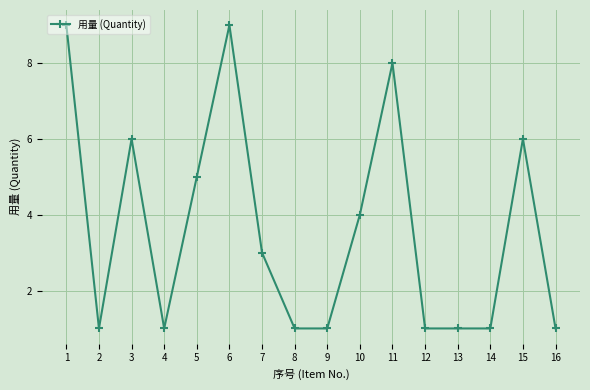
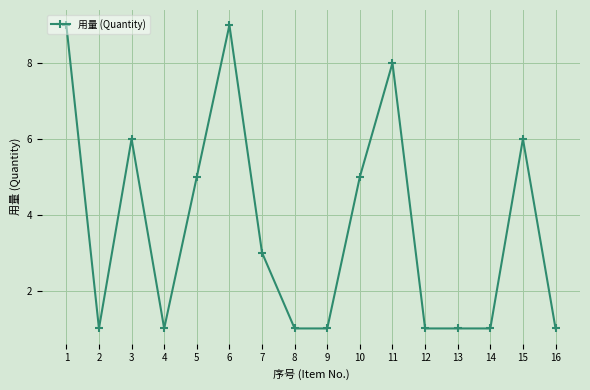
  {
    "2": 1,
    "3": 6,
    "4": 1,
    "5": 5,
    "6": 9,
    "7": 3,
    "8": 1,
    "9": 1,
-   "10": 4,
+   "10": 5,
    "11": 8,
    "12": 1,
    "13": 1,
    "14": 1,
    "15": 6,
    "16": 1
  }
